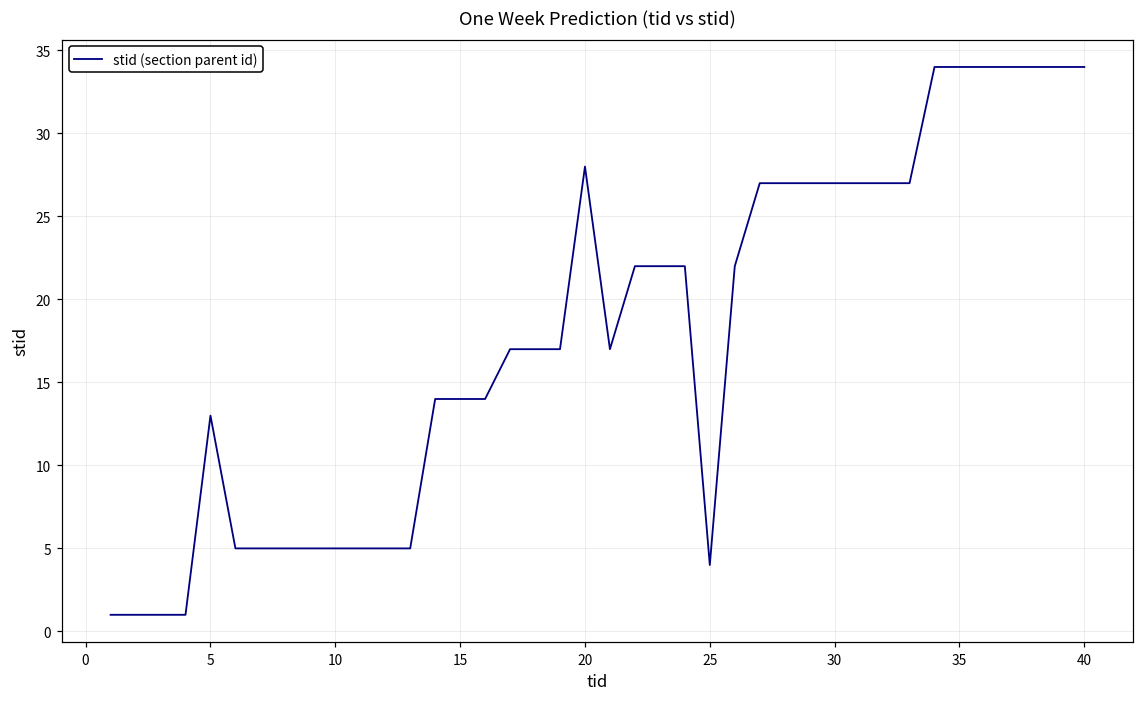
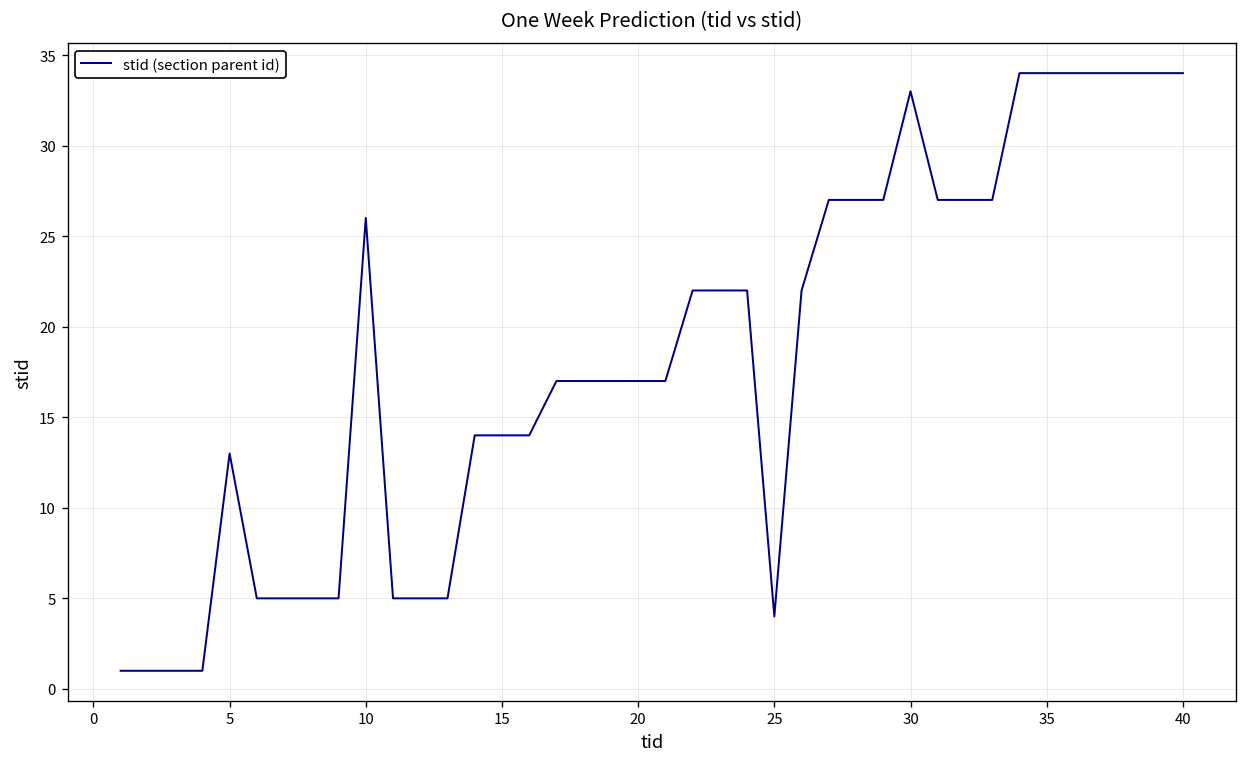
  {
    "5": 13,
-   "10": 5,
+   "10": 26,
    "15": 14,
-   "20": 28,
+   "20": 17,
    "25": 4,
-   "30": 27,
+   "30": 33,
    "35": 34,
    "40": 34
  }
